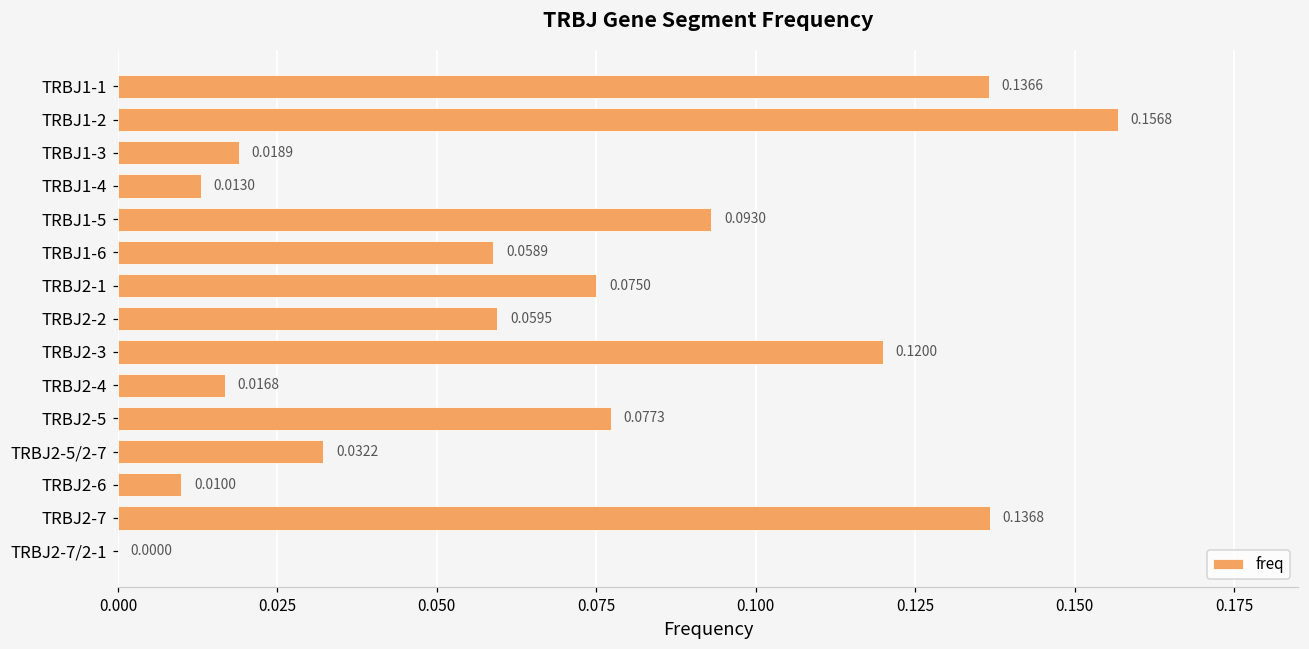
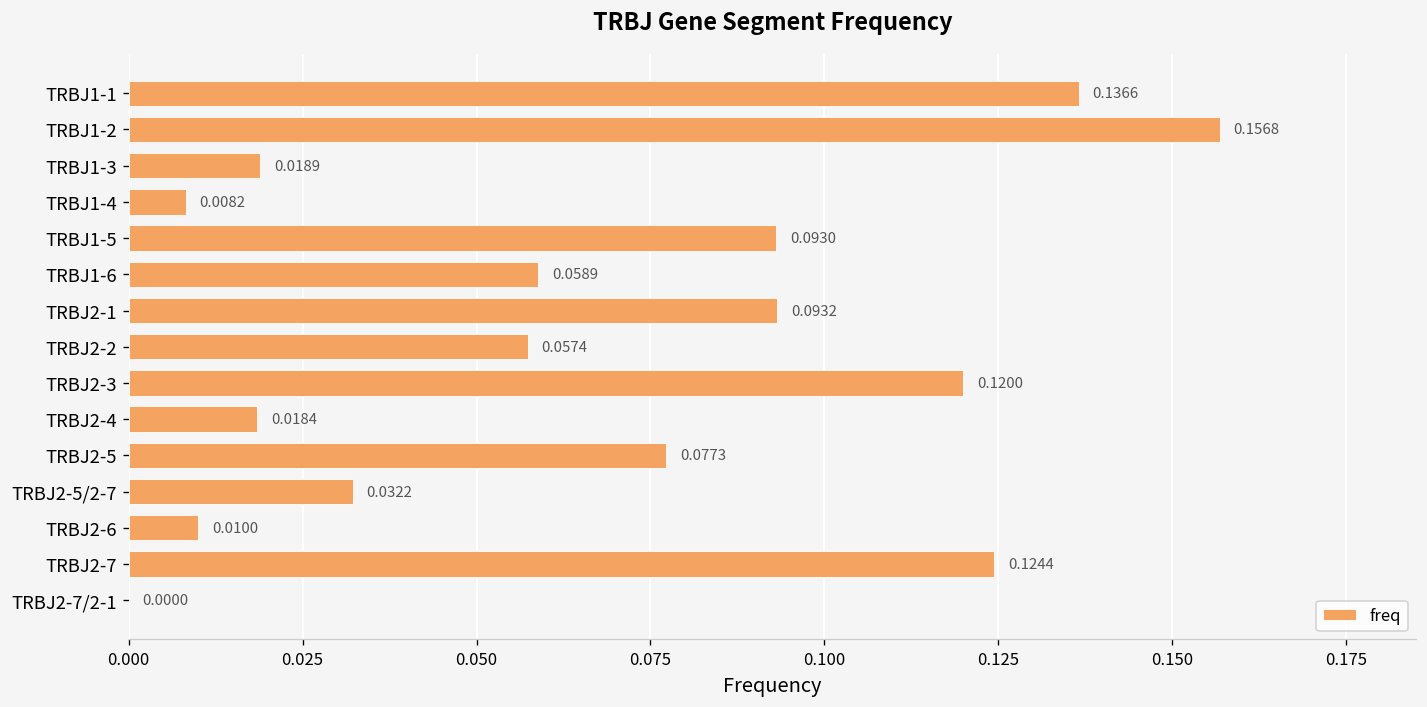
  {
    "TRBJ1-1": 0.1366,
    "TRBJ1-2": 0.1568,
    "TRBJ1-3": 0.0189,
-   "TRBJ1-4": 0.0130,
+   "TRBJ1-4": 0.0082,
    "TRBJ1-5": 0.0930,
    "TRBJ1-6": 0.0589,
-   "TRBJ2-1": 0.0750,
-   "TRBJ2-2": 0.0595,
+   "TRBJ2-1": 0.0932,
+   "TRBJ2-2": 0.0574,
    "TRBJ2-3": 0.1200,
-   "TRBJ2-4": 0.0168,
+   "TRBJ2-4": 0.0184,
    "TRBJ2-5": 0.0773,
    "TRBJ2-5/2-7": 0.0322,
    "TRBJ2-6": 0.0100,
-   "TRBJ2-7": 0.1368,
+   "TRBJ2-7": 0.1244,
    "TRBJ2-7/2-1": 0.0000
  }
